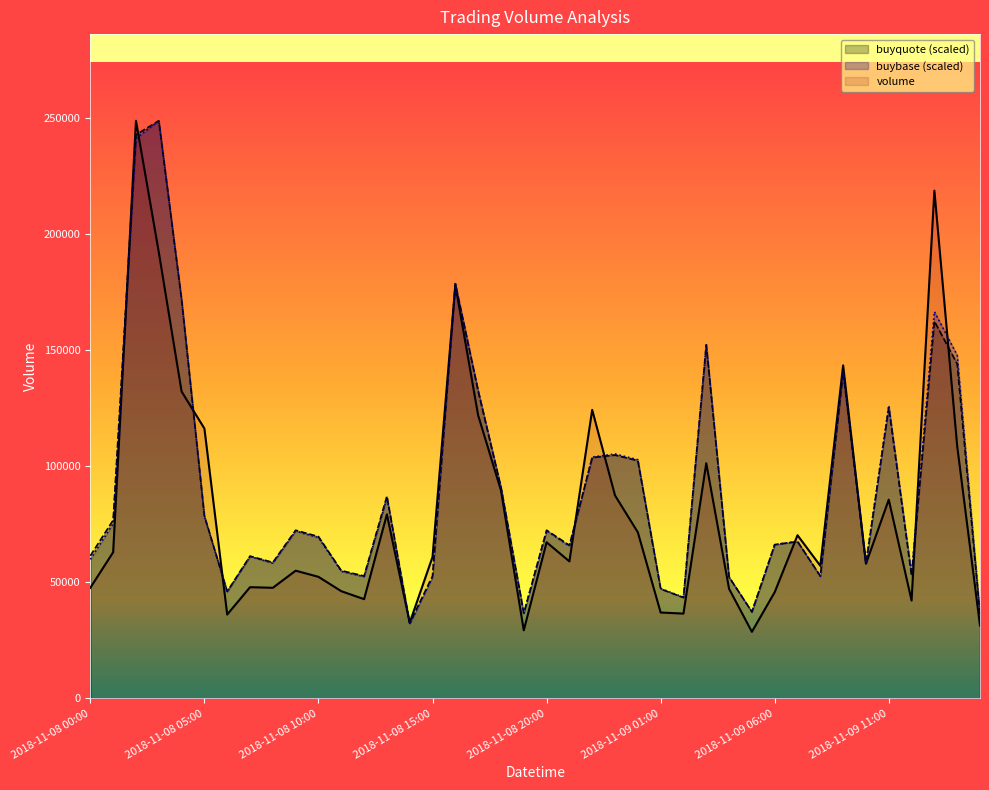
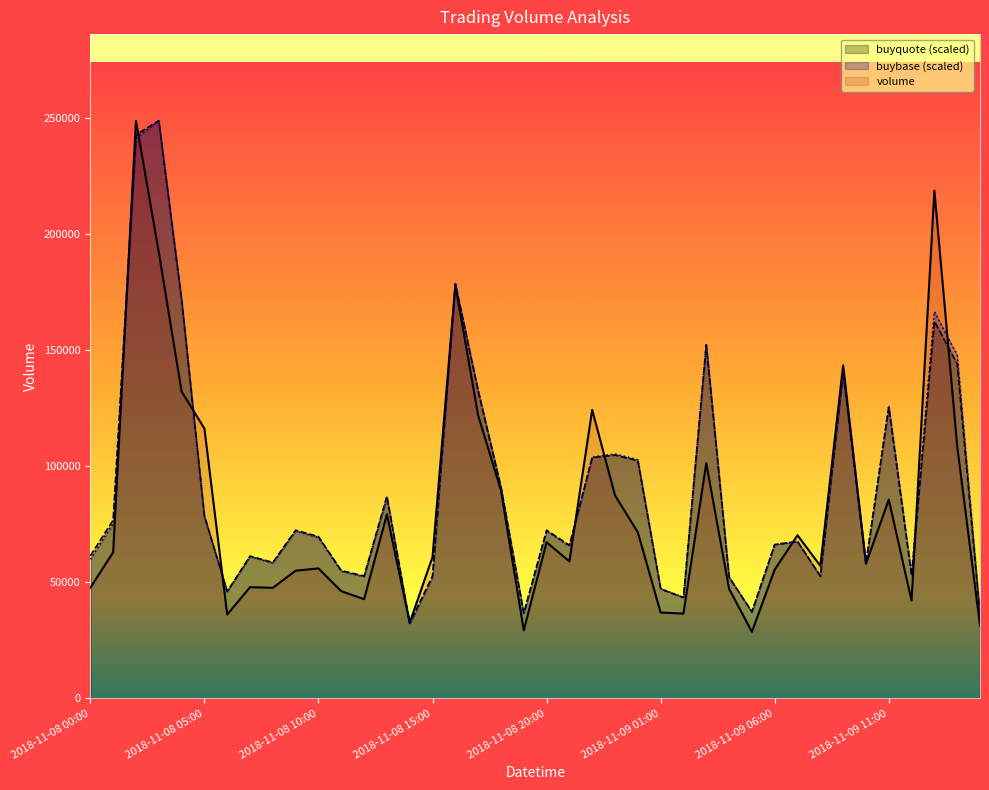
  {
    "volume": {
      "2018-11-08 00:00": 48000,
      "2018-11-08 05:00": 116000,
-     "2018-11-08 10:00": 52000,
+     "2018-11-08 10:00": 56000,
      "2018-11-08 15:00": 61000,
      "2018-11-08 20:00": 67000,
      "2018-11-09 01:00": 37000,
-     "2018-11-09 06:00": 46000,
+     "2018-11-09 06:00": 55000,
      "2018-11-09 11:00": 86000
    }
  }
